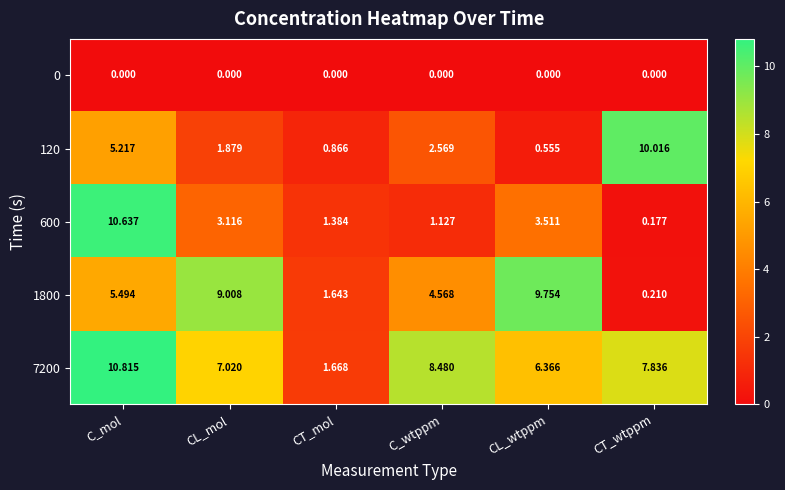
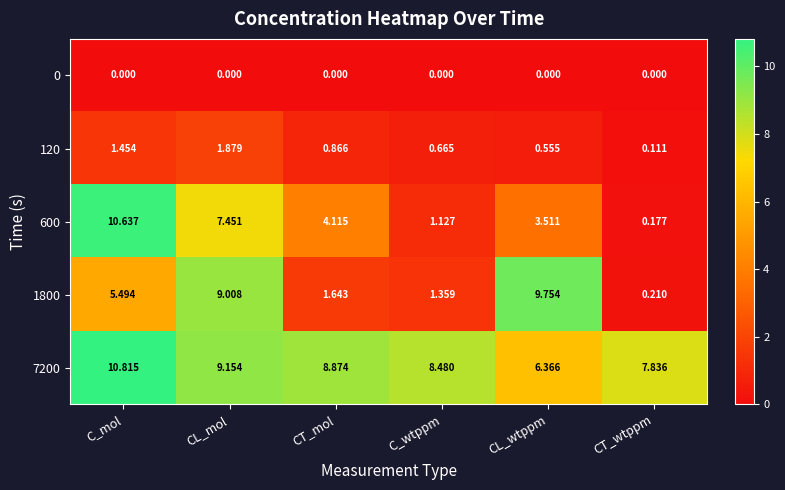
  {
    "0": {
      "C_mol": 0.000,
      "CL_mol": 0.000,
      "CT_mol": 0.000,
      "C_wtppm": 0.000,
      "CL_wtppm": 0.000,
      "CT_wtppm": 0.000
    },
    "120": {
-     "C_mol": 5.217,
+     "C_mol": 1.454,
      "CL_mol": 1.879,
      "CT_mol": 0.866,
-     "C_wtppm": 2.569,
+     "C_wtppm": 0.665,
      "CL_wtppm": 0.555,
-     "CT_wtppm": 10.016
+     "CT_wtppm": 0.111
    },
    "600": {
      "C_mol": 10.637,
-     "CL_mol": 3.116,
-     "CT_mol": 1.384,
+     "CL_mol": 7.451,
+     "CT_mol": 4.115,
      "C_wtppm": 1.127,
      "CL_wtppm": 3.511,
      "CT_wtppm": 0.177
    },
    "1800": {
      "C_mol": 5.494,
      "CL_mol": 9.008,
      "CT_mol": 1.643,
-     "C_wtppm": 4.568,
+     "C_wtppm": 1.359,
      "CL_wtppm": 9.754,
      "CT_wtppm": 0.210
    },
    "7200": {
      "C_mol": 10.815,
-     "CL_mol": 7.020,
-     "CT_mol": 1.668,
+     "CL_mol": 9.154,
+     "CT_mol": 8.874,
      "C_wtppm": 8.480,
      "CL_wtppm": 6.366,
      "CT_wtppm": 7.836
    }
  }
